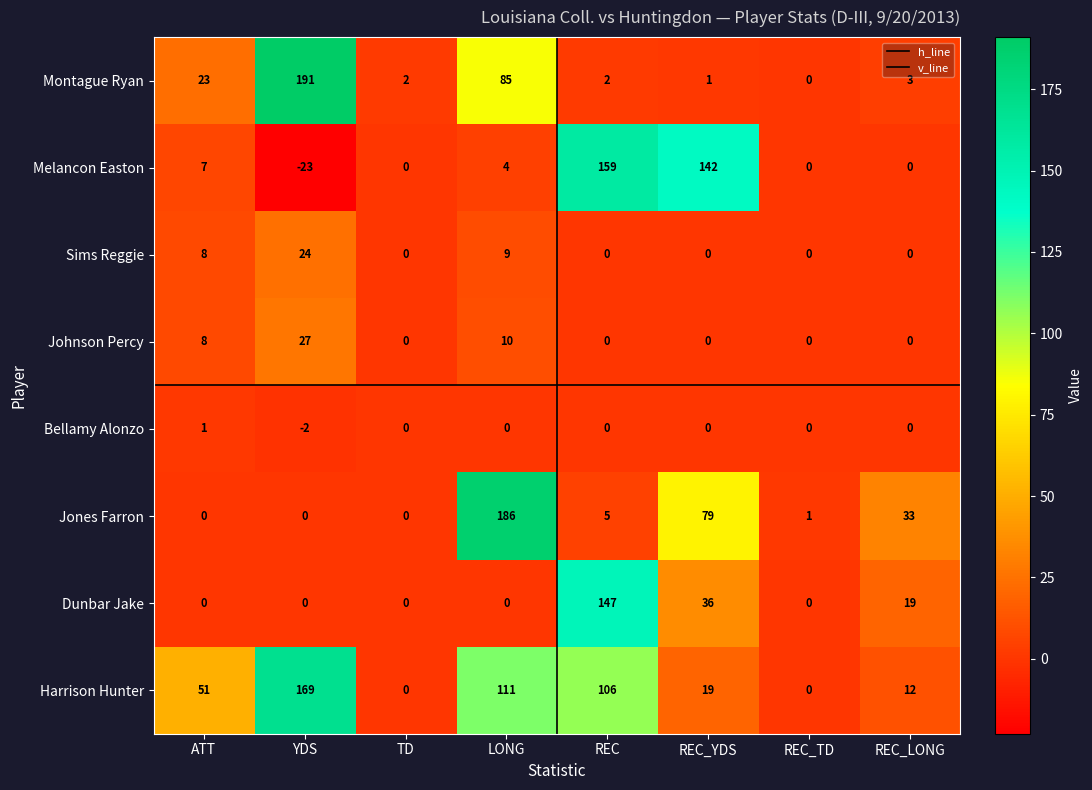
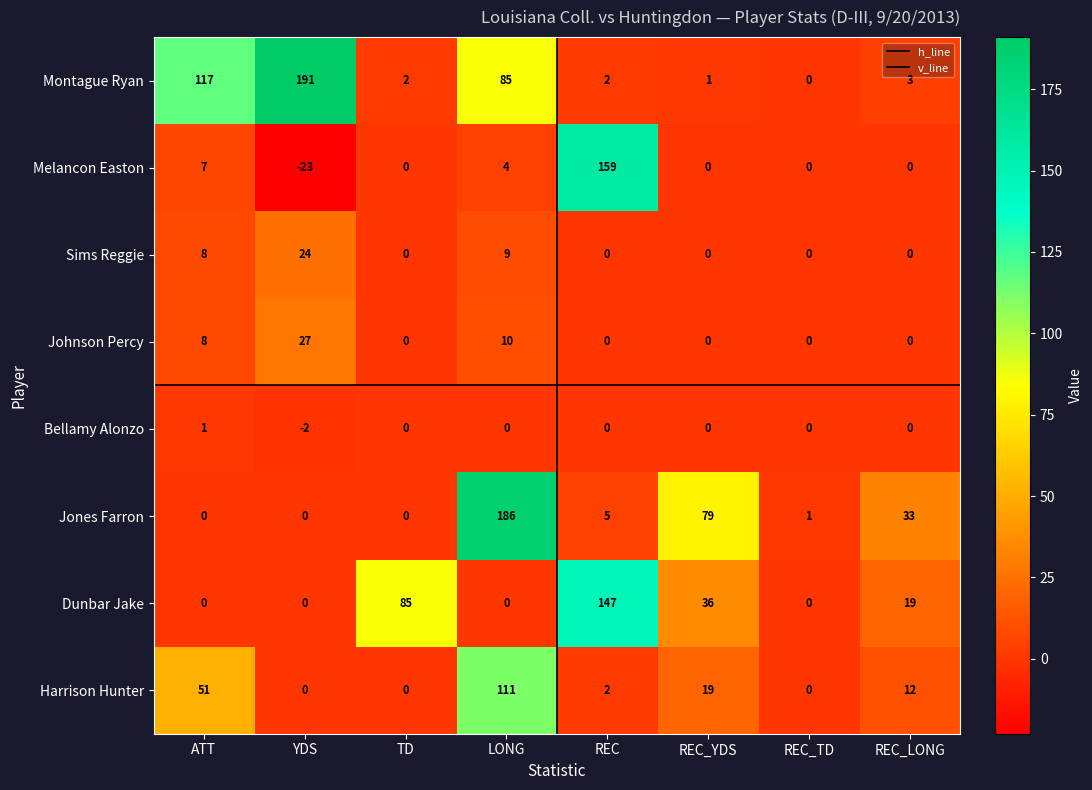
  {
    "Montague Ryan": {
-     "ATT": 23,
+     "ATT": 117,
      "YDS": 191,
      "TD": 2,
      "LONG": 85,
      "REC": 2,
      "REC_YDS": 1,
      "REC_TD": 0
    },
    "Melancon Easton": {
      "ATT": 7,
      "YDS": -23,
      "TD": 0,
      "LONG": 4,
      "REC": 159,
-     "REC_YDS": 142,
+     "REC_YDS": 0,
      "REC_TD": 0,
      "REC_LONG": 0
    },
    "Sims Reggie": {
      "ATT": 8,
      "YDS": 24,
      "TD": 0,
      "LONG": 9,
      "REC": 0,
      "REC_YDS": 0,
      "REC_TD": 0,
      "REC_LONG": 0
    },
    "Johnson Percy": {
      "ATT": 8,
      "YDS": 27,
      "TD": 0,
      "LONG": 10,
      "REC": 0,
      "REC_YDS": 0,
      "REC_TD": 0,
      "REC_LONG": 0
    },
    "Bellamy Alonzo": {
      "ATT": 1,
      "YDS": -2,
      "TD": 0,
      "LONG": 0,
      "REC": 0,
      "REC_YDS": 0,
      "REC_TD": 0,
      "REC_LONG": 0
    },
    "Jones Farron": {
      "ATT": 0,
      "YDS": 0,
      "TD": 0,
      "LONG": 186,
      "REC": 5,
      "REC_YDS": 79,
      "REC_TD": 1,
      "REC_LONG": 33
    },
    "Dunbar Jake": {
      "ATT": 0,
      "YDS": 0,
-     "TD": 0,
+     "TD": 85,
      "LONG": 0,
      "REC": 147,
      "REC_YDS": 36,
      "REC_TD": 0,
      "REC_LONG": 19
    },
    "Harrison Hunter": {
      "ATT": 51,
-     "YDS": 169,
+     "YDS": 0,
      "TD": 0,
      "LONG": 111,
-     "REC": 106,
+     "REC": 2,
      "REC_YDS": 19,
      "REC_TD": 0,
      "REC_LONG": 12
    }
  }
